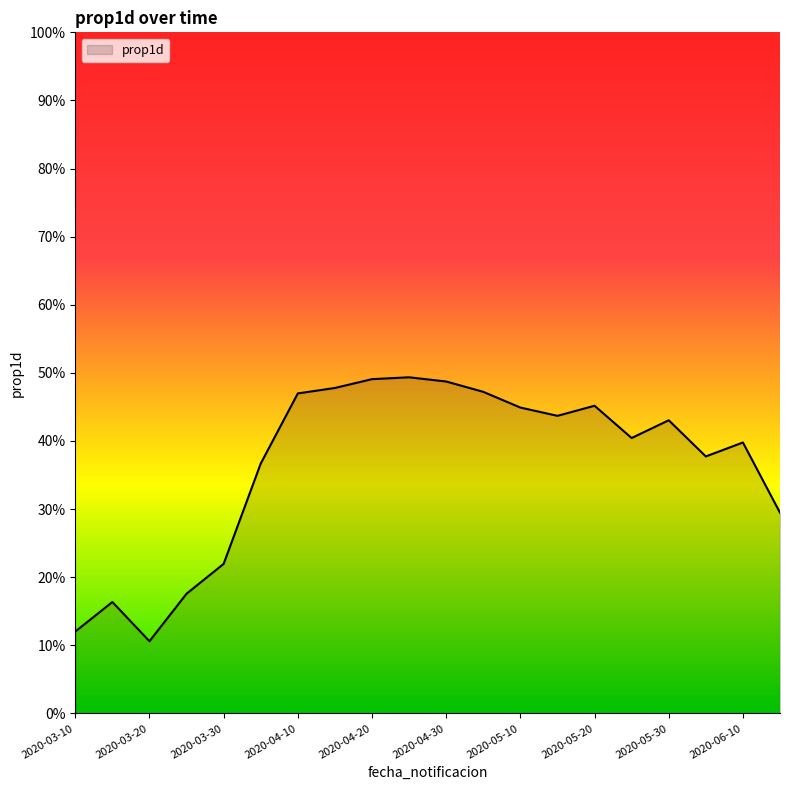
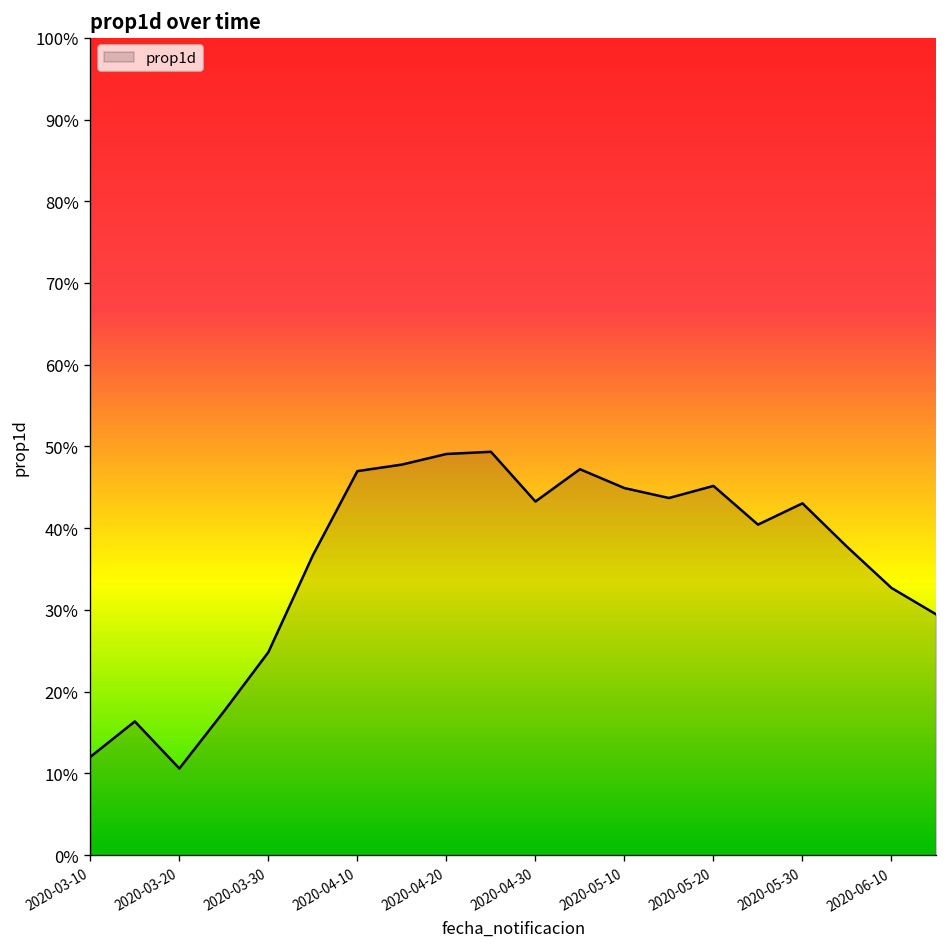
  {
    "2020-03-10": "12%",
    "2020-03-20": "11%",
-   "2020-03-30": "22%",
+   "2020-03-30": "25%",
    "2020-04-10": "47%",
    "2020-04-20": "49%",
-   "2020-04-30": "49%",
+   "2020-04-30": "43%",
    "2020-05-10": "45%",
    "2020-05-20": "45%",
    "2020-05-30": "43%",
-   "2020-06-10": "40%"
+   "2020-06-10": "33%"
  }
